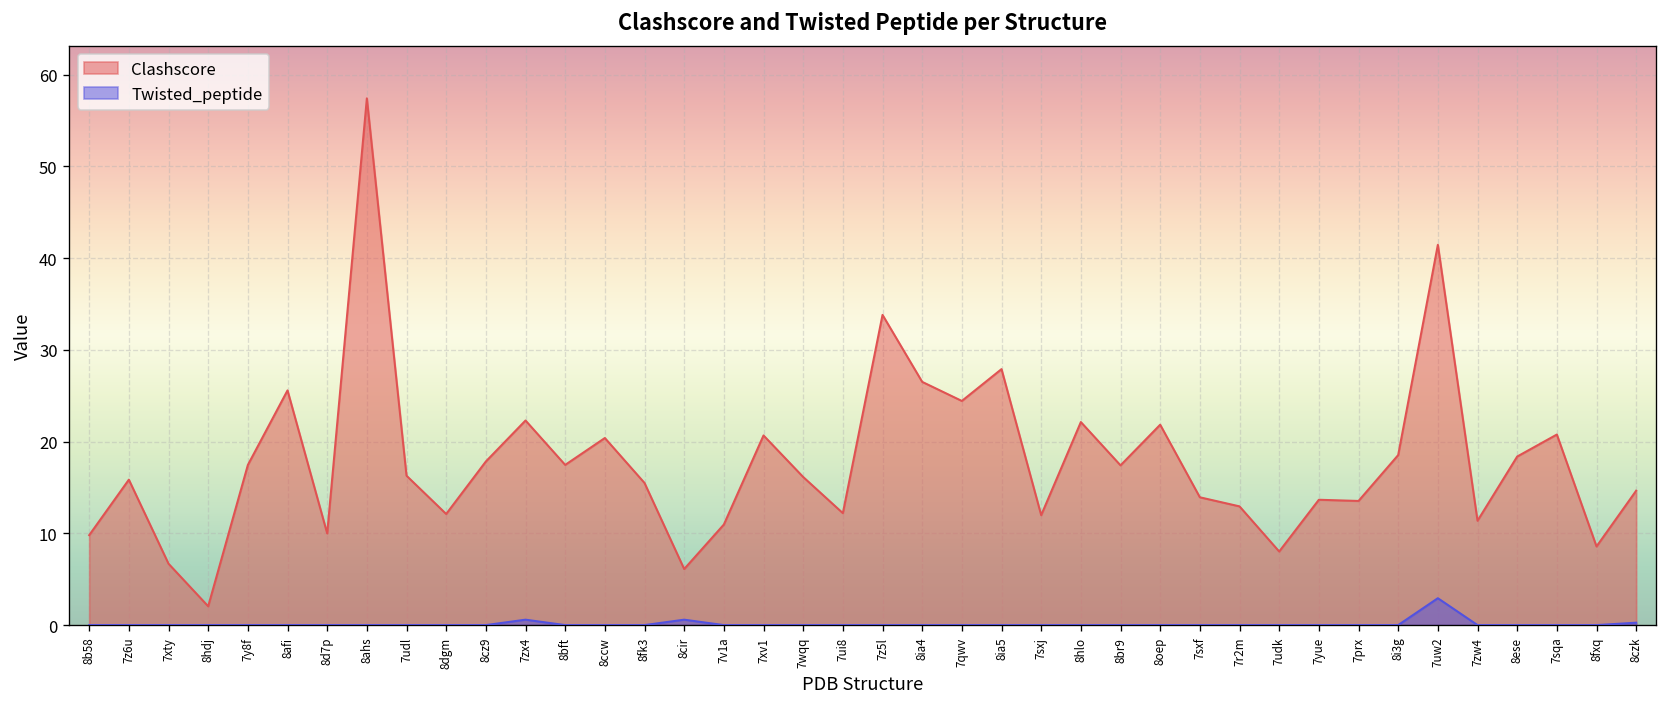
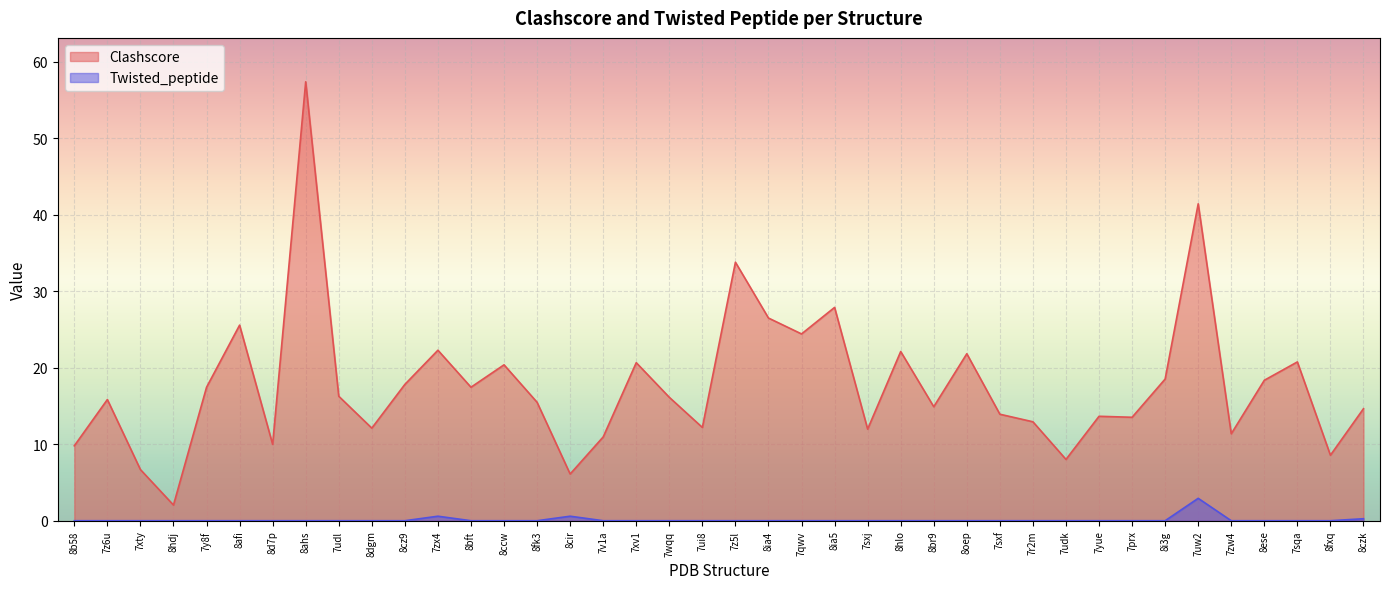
  {
    "Clashscore": {
      "8b58": 10,
      "7z6u": 16,
      "7xty": 7,
      "8hdj": 2,
      "7y8f": 17,
      "8afi": 26,
      "8d7p": 10,
      "8ahs": 57,
      "7udl": 16,
      "8dgm": 12,
      "8cz9": 18,
      "7zx4": 22,
      "8bft": 17,
      "8ccw": 20,
      "8fk3": 15,
      "8cir": 6,
      "7v1a": 11,
      "7xv1": 21,
      "7wqq": 16,
      "7ui8": 12,
      "7z5l": 34,
      "8ia4": 27,
      "7qwv": 24,
      "8ia5": 28,
      "7sxj": 12,
      "8hlo": 22,
-     "8br9": 17,
+     "8br9": 15,
      "8oep": 22,
      "7sxf": 14,
      "7r2m": 13,
      "7udk": 8,
      "7yue": 14,
      "7prx": 14,
      "8i3g": 19,
      "7uw2": 41,
      "7zw4": 11,
      "8ese": 18,
      "7sqa": 21,
      "8fxq": 9,
      "8czk": 15
    },
    "Twisted_peptide": {
      "8b58": 0,
      "7z6u": 0,
      "7xty": 0,
      "8hdj": 0,
      "7y8f": 0,
      "8afi": 0,
      "8d7p": 0,
      "8ahs": 0,
      "7udl": 0,
      "8dgm": 0,
      "8cz9": 0,
      "7zx4": 1,
      "8bft": 0,
      "8ccw": 0,
      "8fk3": 0,
      "8cir": 1,
      "7v1a": 0,
      "7xv1": 0,
      "7wqq": 0,
      "7ui8": 0,
      "7z5l": 0,
      "8ia4": 0,
      "7qwv": 0,
      "8ia5": 0,
      "7sxj": 0,
      "8hlo": 0,
      "8br9": 0,
      "8oep": 0,
      "7sxf": 0,
      "7r2m": 0,
      "7udk": 0,
      "7yue": 0,
      "7prx": 0,
      "8i3g": 0,
      "7uw2": 3,
      "7zw4": 0,
      "8ese": 0,
      "7sqa": 0,
      "8fxq": 0,
      "8czk": 0
    }
  }
